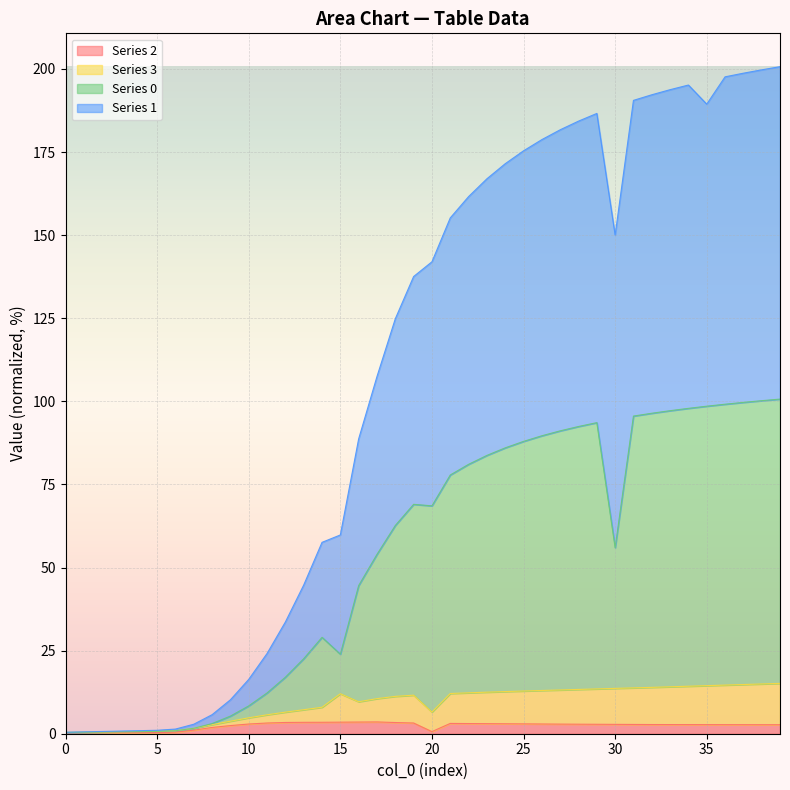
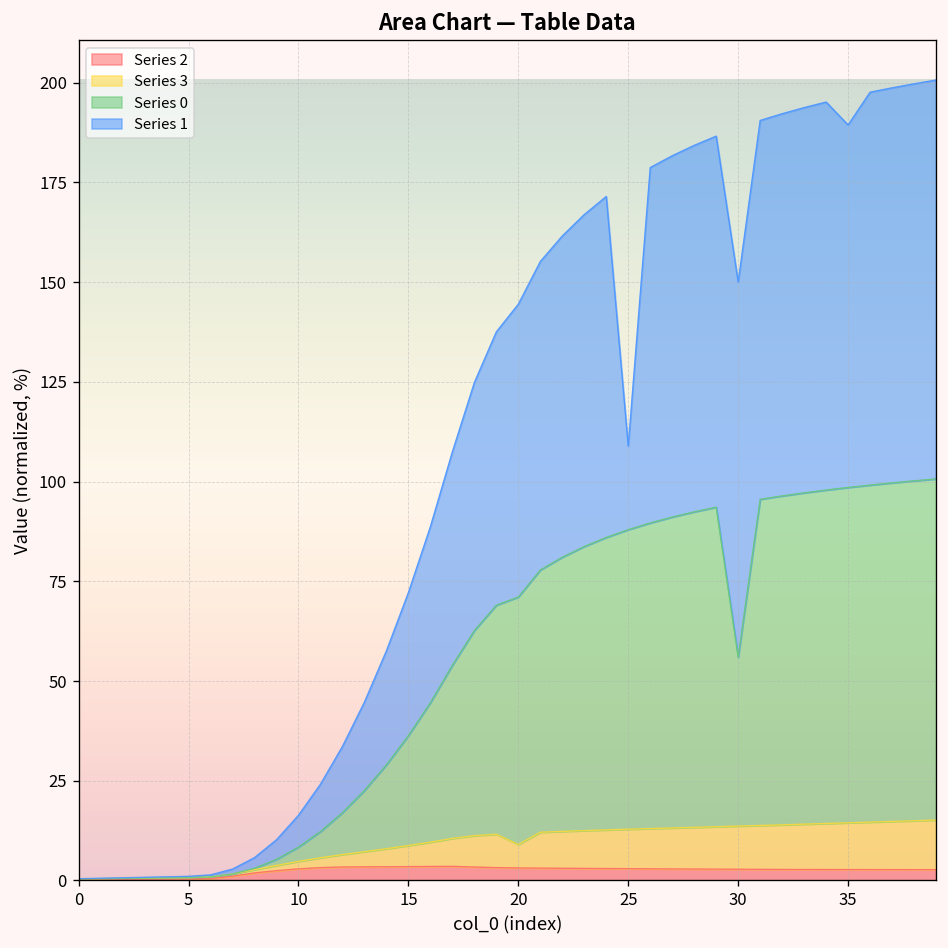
  {
    "Series 2": {
      "10": 3,
      "15": 3,
-     "20": 1,
+     "20": 3,
      "25": 3,
      "30": 3,
      "35": 3
    },
    "Series 3": {
      "10": 2,
-     "15": 9,
+     "15": 5,
      "20": 6,
      "25": 10,
      "30": 11,
      "35": 12
    },
    "Series 0": {
      "10": 4,
-     "15": 12,
+     "15": 28,
      "20": 62,
      "25": 75,
      "30": 42,
      "35": 84
    },
    "Series 1": {
      "10": 8,
      "15": 36,
      "20": 73,
-     "25": 87,
+     "25": 21,
      "30": 94,
      "35": 91
    }
  }
